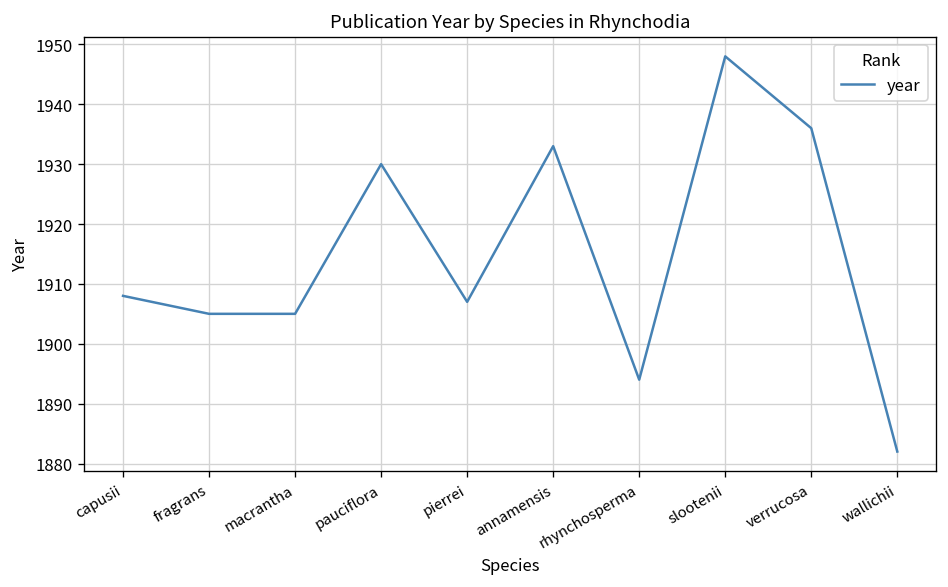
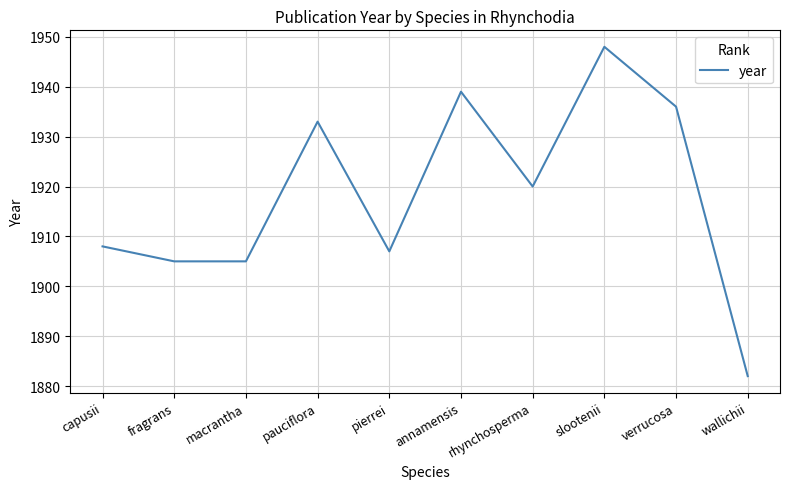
  {
    "capusii": 1908,
    "fragrans": 1905,
    "macrantha": 1905,
-   "pauciflora": 1930,
+   "pauciflora": 1933,
    "pierrei": 1907,
-   "annamensis": 1933,
-   "rhynchosperma": 1894,
+   "annamensis": 1939,
+   "rhynchosperma": 1920,
    "slootenii": 1948,
    "verrucosa": 1936,
    "wallichii": 1882
  }
